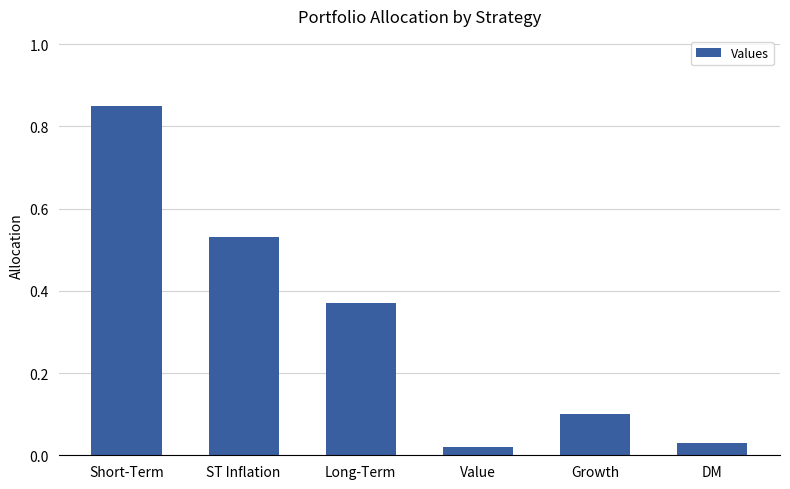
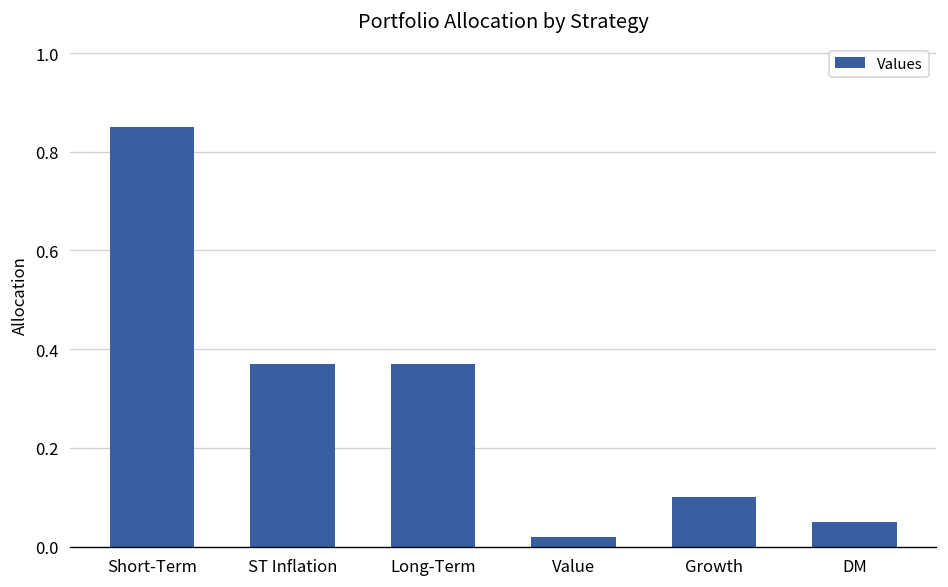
  {
    "Short-Term": 0.85,
-   "ST Inflation": 0.53,
+   "ST Inflation": 0.37,
    "Long-Term": 0.37,
    "Value": 0.02,
    "Growth": 0.10,
-   "DM": 0.03
+   "DM": 0.05
  }
